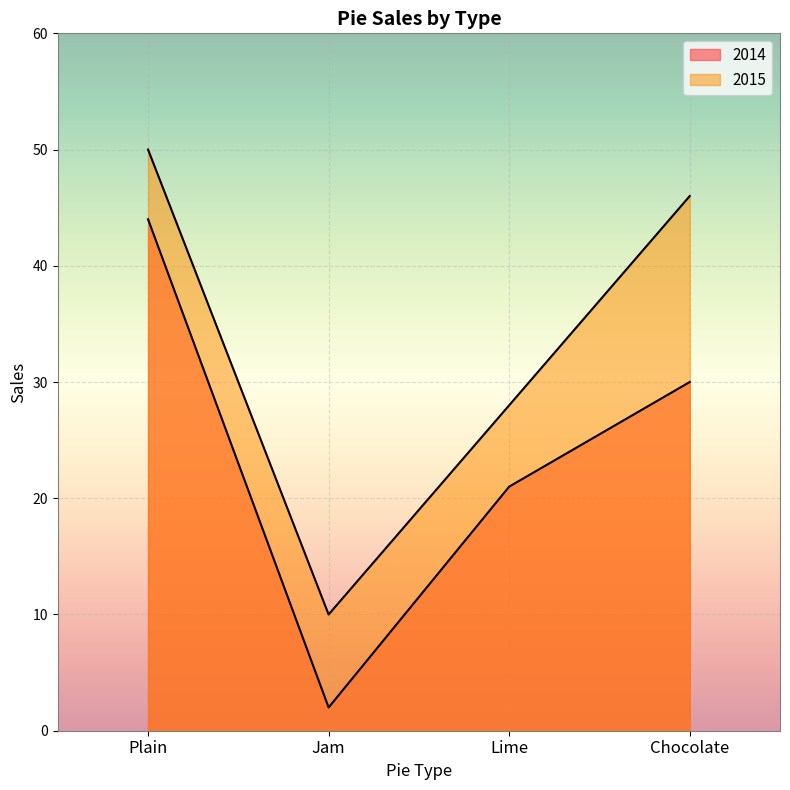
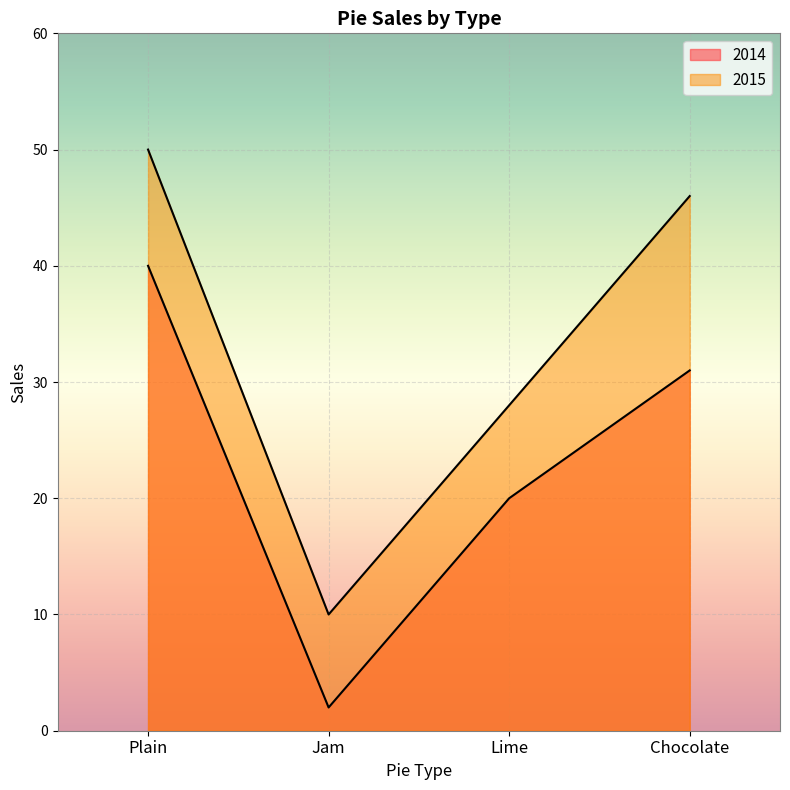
  {
    "2014": {
-     "Plain": 44,
+     "Plain": 40,
      "Jam": 2,
-     "Lime": 21,
-     "Chocolate": 30
+     "Lime": 20,
+     "Chocolate": 31
    },
    "2015": {
      "Plain": 50,
      "Jam": 10,
      "Lime": 28,
      "Chocolate": 46
    }
  }
